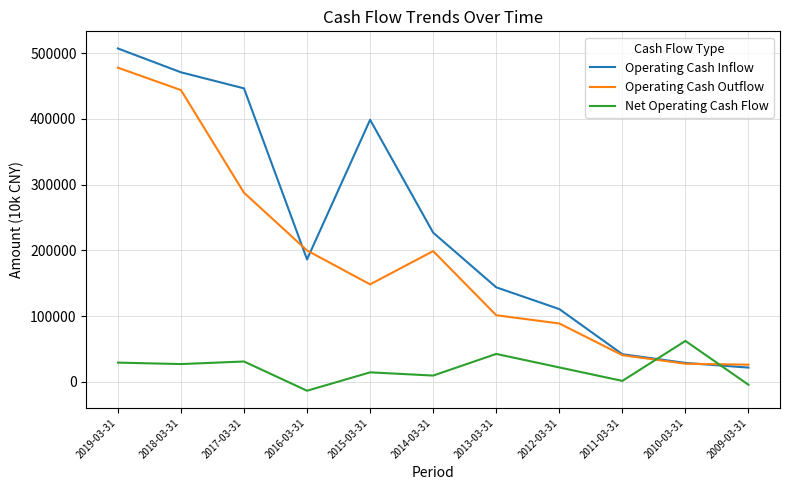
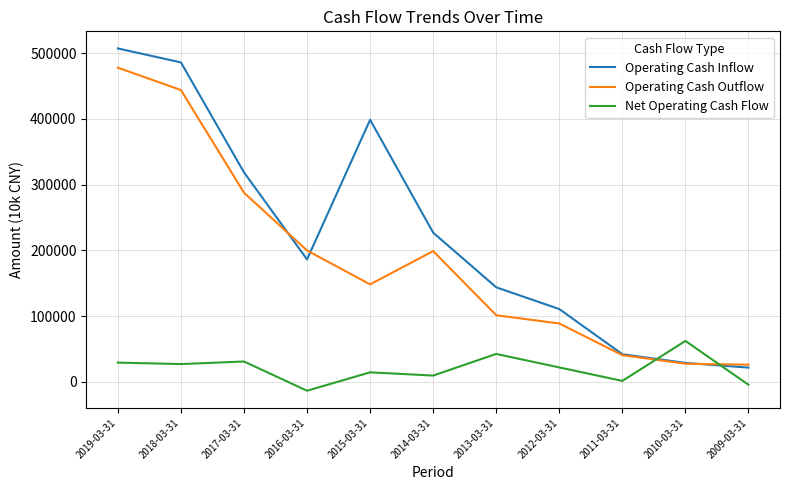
  {
    "Operating Cash Inflow": {
      "2019-03-31": 510000,
-     "2018-03-31": 470000,
-     "2017-03-31": 450000,
+     "2018-03-31": 490000,
+     "2017-03-31": 320000,
      "2016-03-31": 190000,
      "2015-03-31": 400000,
      "2014-03-31": 230000,
      "2013-03-31": 140000,
      "2012-03-31": 110000,
      "2009-03-31": 20000
    },
    "Operating Cash Outflow": {
      "2019-03-31": 480000,
      "2018-03-31": 440000,
      "2017-03-31": 290000,
      "2016-03-31": 200000,
      "2015-03-31": 150000,
      "2014-03-31": 200000,
      "2013-03-31": 100000,
      "2012-03-31": 90000,
      "2009-03-31": 30000
    },
    "Net Operating Cash Flow": {
      "2019-03-31": 30000,
      "2018-03-31": 30000,
      "2017-03-31": 30000,
      "2016-03-31": -10000,
      "2015-03-31": 10000,
      "2014-03-31": 10000,
      "2013-03-31": 40000,
      "2012-03-31": 20000,
      "2011-03-31": 0,
      "2010-03-31": 60000,
      "2009-03-31": 0
    }
  }
